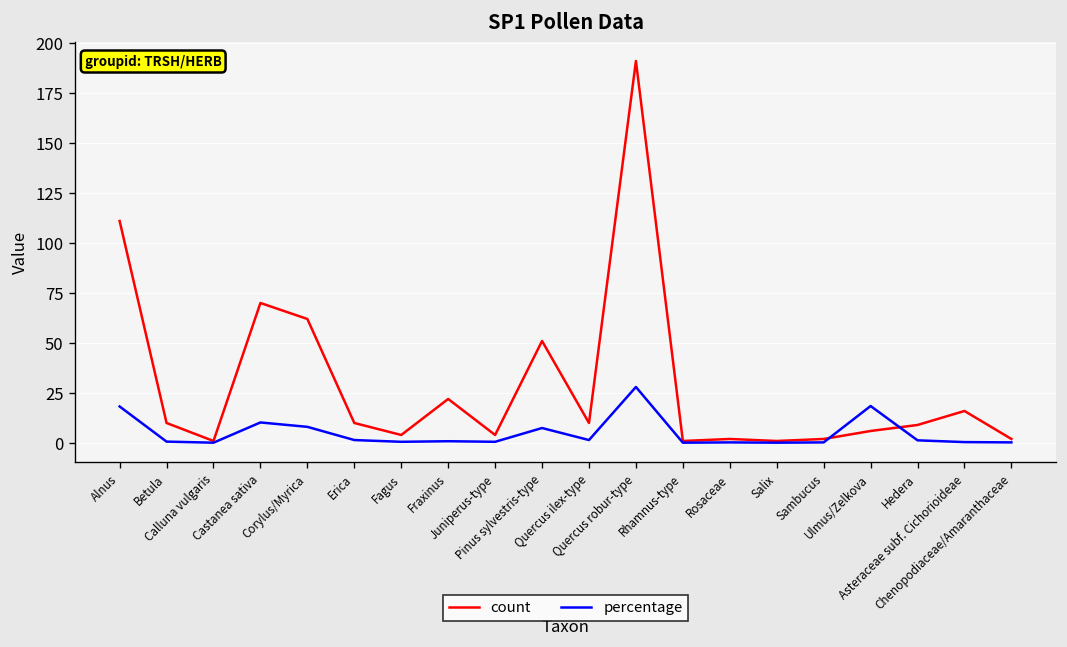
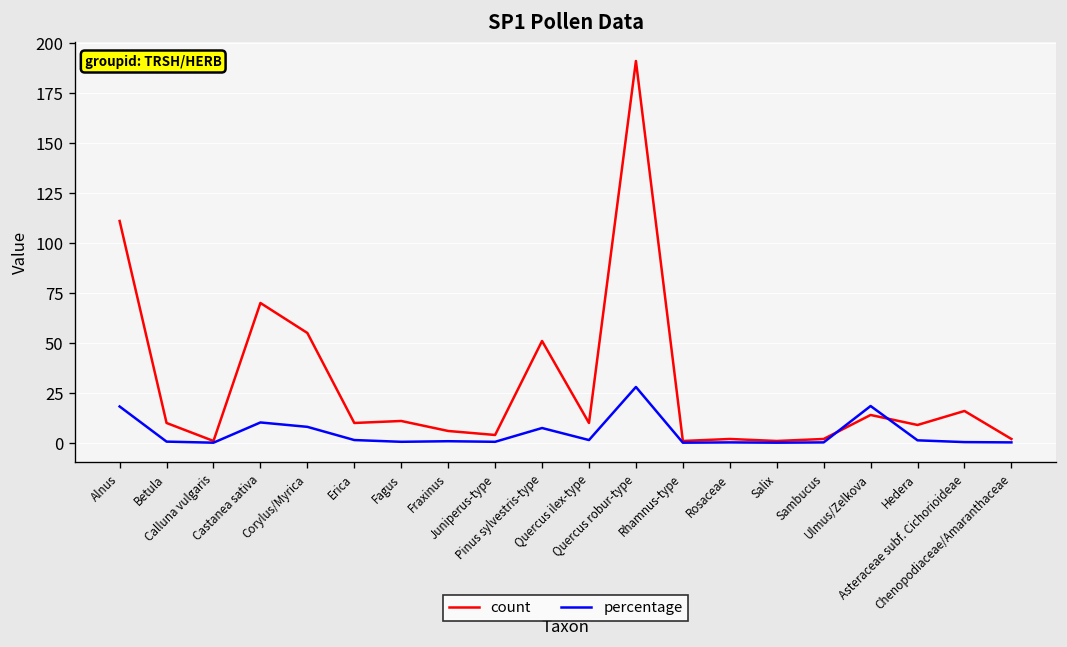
  {
    "count": {
      "Alnus": 111,
      "Betula": 10,
      "Castanea sativa": 70,
-     "Corylus/Myrica": 62,
+     "Corylus/Myrica": 55,
      "Erica": 10,
-     "Fagus": 4,
-     "Fraxinus": 22,
+     "Fagus": 11,
+     "Fraxinus": 6,
      "Juniperus-type": 4,
      "Pinus sylvestris-type": 51,
      "Quercus ilex-type": 10,
      "Quercus robur-type": 191,
      "Rosaceae": 2,
      "Sambucus": 2,
-     "Ulmus/Zelkova": 6,
+     "Ulmus/Zelkova": 14,
      "Hedera": 9,
      "Asteraceae subf. Cichorioideae": 16,
      "Chenopodiaceae/Amaranthaceae": 2
    },
    "percentage": {
      "Alnus": 18,
      "Betula": 1,
      "Castanea sativa": 10,
      "Corylus/Myrica": 8,
      "Erica": 1,
      "Fagus": 1,
      "Fraxinus": 1,
      "Juniperus-type": 1,
      "Pinus sylvestris-type": 7,
      "Quercus ilex-type": 1,
      "Quercus robur-type": 28,
      "Rosaceae": 0,
      "Sambucus": 0,
      "Ulmus/Zelkova": 18,
      "Hedera": 1,
      "Asteraceae subf. Cichorioideae": 0,
      "Chenopodiaceae/Amaranthaceae": 0
    }
  }
